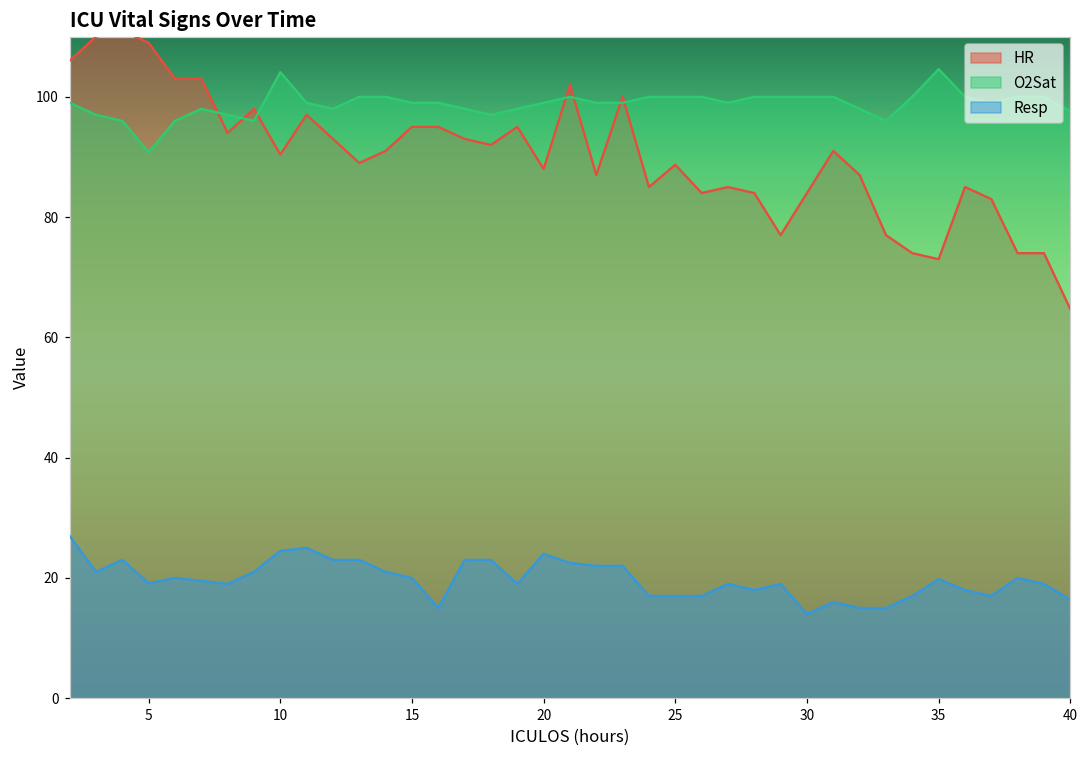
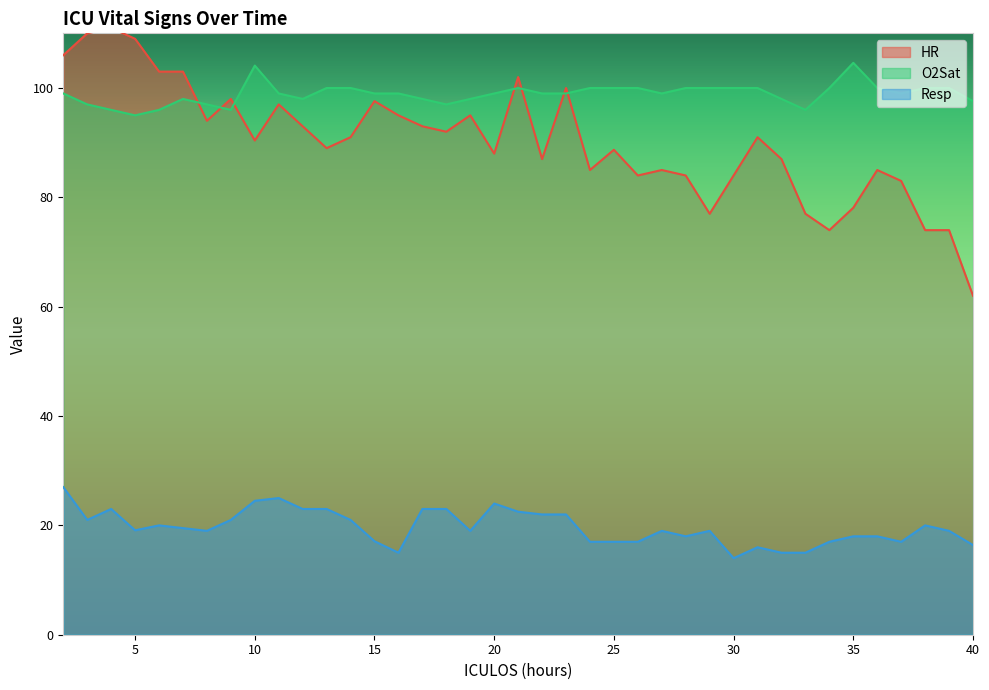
  {
    "HR": {
      "5": 109,
      "10": 90,
-     "15": 95,
+     "15": 98,
      "20": 88,
      "25": 89,
      "30": 84,
-     "35": 73,
-     "40": 65
+     "35": 78,
+     "40": 62
    },
    "O2Sat": {
-     "5": 91,
+     "5": 95,
      "10": 104,
      "15": 99,
      "20": 99,
      "25": 100,
      "30": 100,
      "35": 105,
      "40": 98
    },
    "Resp": {
      "5": 19,
      "10": 25,
-     "15": 20,
+     "15": 17,
      "20": 24,
      "25": 17,
      "30": 14,
-     "35": 20,
+     "35": 18,
      "40": 16
    }
  }
